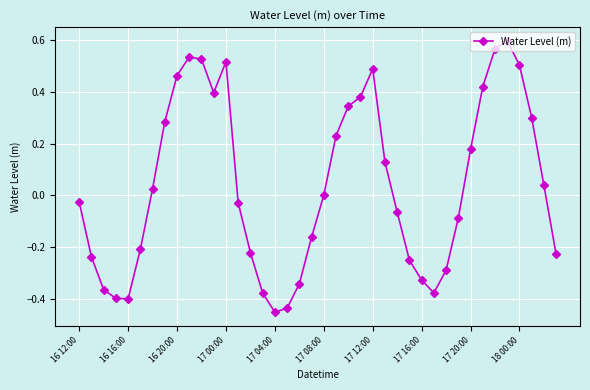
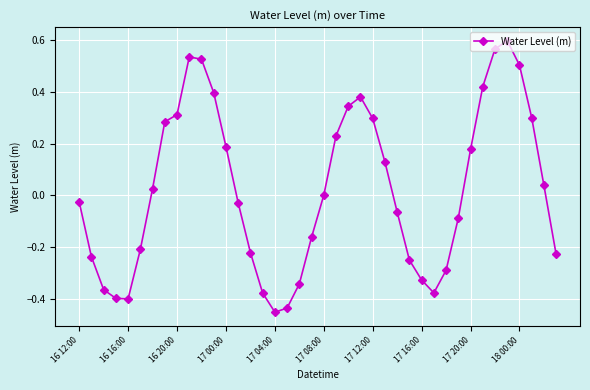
  {
    "16 12:00": -0.03,
    "16 16:00": -0.40,
-   "16 20:00": 0.46,
-   "17 00:00": 0.52,
+   "16 20:00": 0.31,
+   "17 00:00": 0.19,
    "17 04:00": -0.45,
    "17 08:00": 0.00,
-   "17 12:00": 0.49,
+   "17 12:00": 0.30,
    "17 16:00": -0.33,
    "17 20:00": 0.18,
    "18 00:00": 0.50
  }
